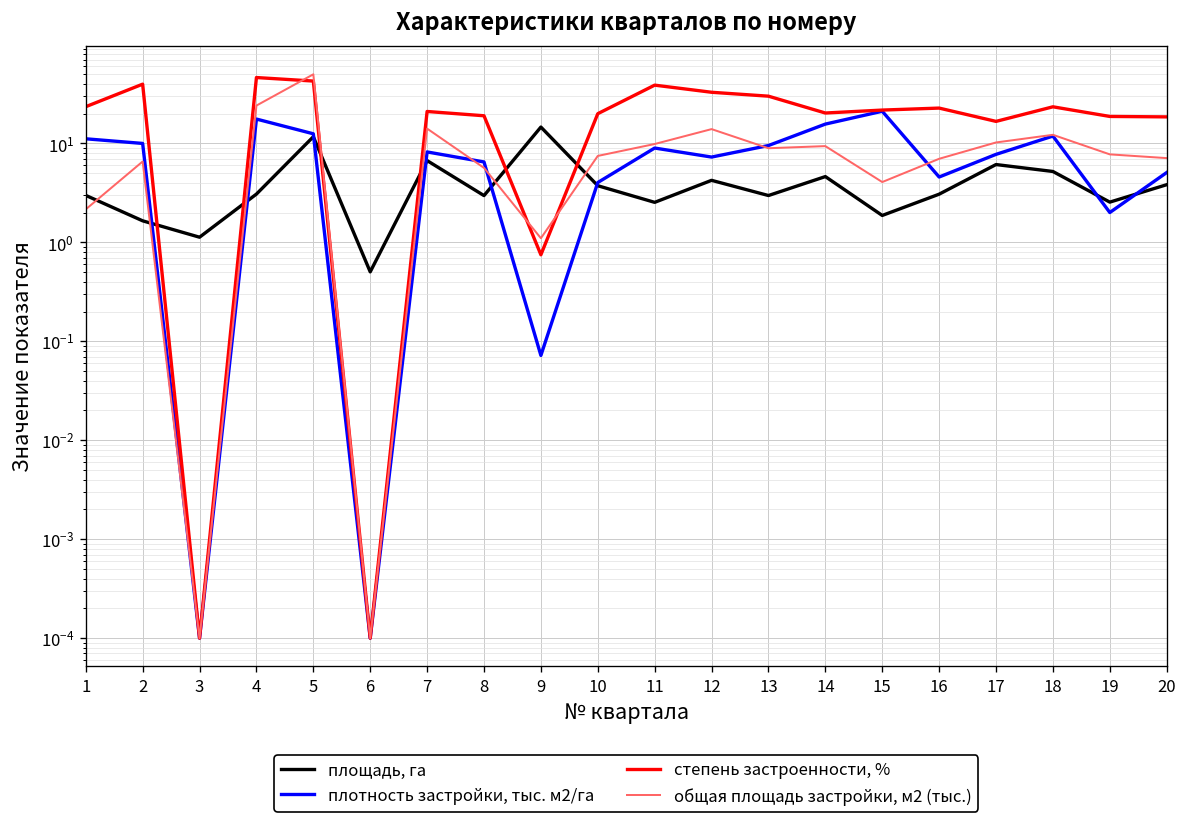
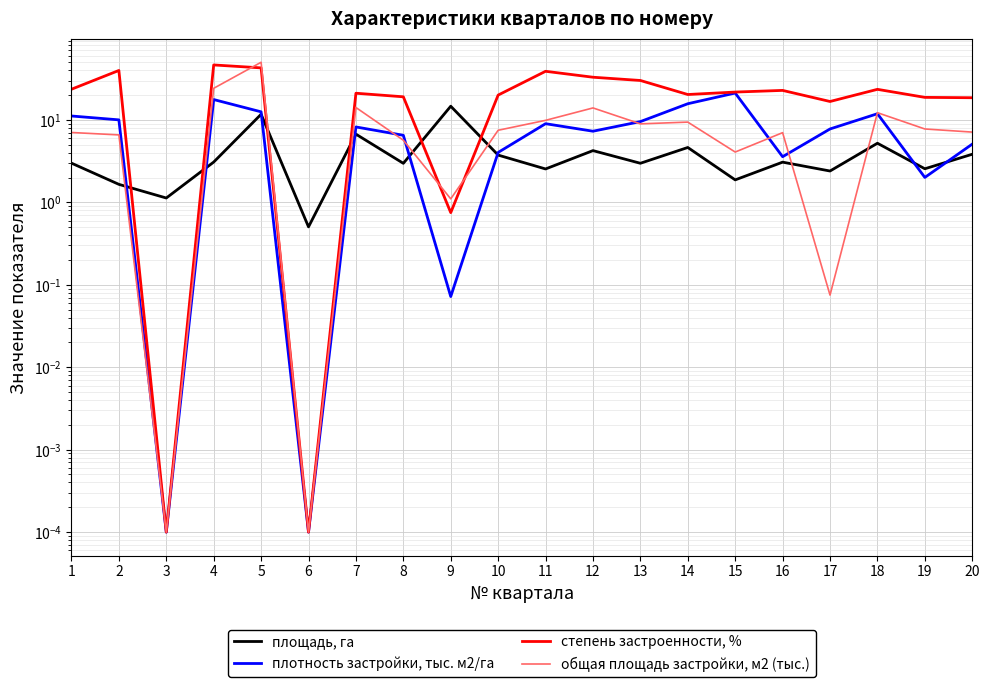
  {
    "площадь, га": {
      "1": 3.0,
      "2": 1.7,
      "3": 1.1,
      "4": 3.1,
      "6": 0.5,
      "7": 7,
      "8": 3.0,
      "9": 15,
      "10": 4,
      "11": 2.5,
      "12": 4,
      "13": 3.0,
      "14": 5,
      "15": 1.9,
      "16": 3.1,
-     "17": 6,
+     "17": 2.4,
      "18": 5,
      "19": 2.6,
      "20": 4
    },
    "плотность застройки, тыс. м2/га": {
      "1": 11,
      "2": 10,
      "4": 18,
      "7": 8,
      "8": 7,
      "9": 0.07,
      "10": 4,
      "11": 9,
      "12": 7,
      "14": 16,
-     "16": 5,
+     "16": 3.6,
      "17": 8,
      "19": 2.0,
      "20": 5
    },
    "степень застроенности, %": {
      "1": 24,
      "2": 40,
      "4": 50,
      "5": 40,
      "7": 21,
      "8": 19,
      "9": 0.8,
      "10": 20,
      "11": 40,
      "12": 33,
      "13": 30,
      "14": 20,
      "16": 23,
      "17": 17,
      "18": 23,
      "19": 19,
      "20": 19
    },
    "общая площадь застройки, м2 (тыс.)": {
-     "1": 2.2,
+     "1": 7,
      "2": 7,
      "4": 24,
      "5": 50,
      "7": 14,
      "8": 6,
      "9": 1.1,
      "10": 7,
      "11": 10,
      "12": 14,
      "14": 9,
      "15": 4,
      "16": 7,
-     "17": 10,
+     "17": 0.08,
      "19": 8,
      "20": 7
    }
  }
